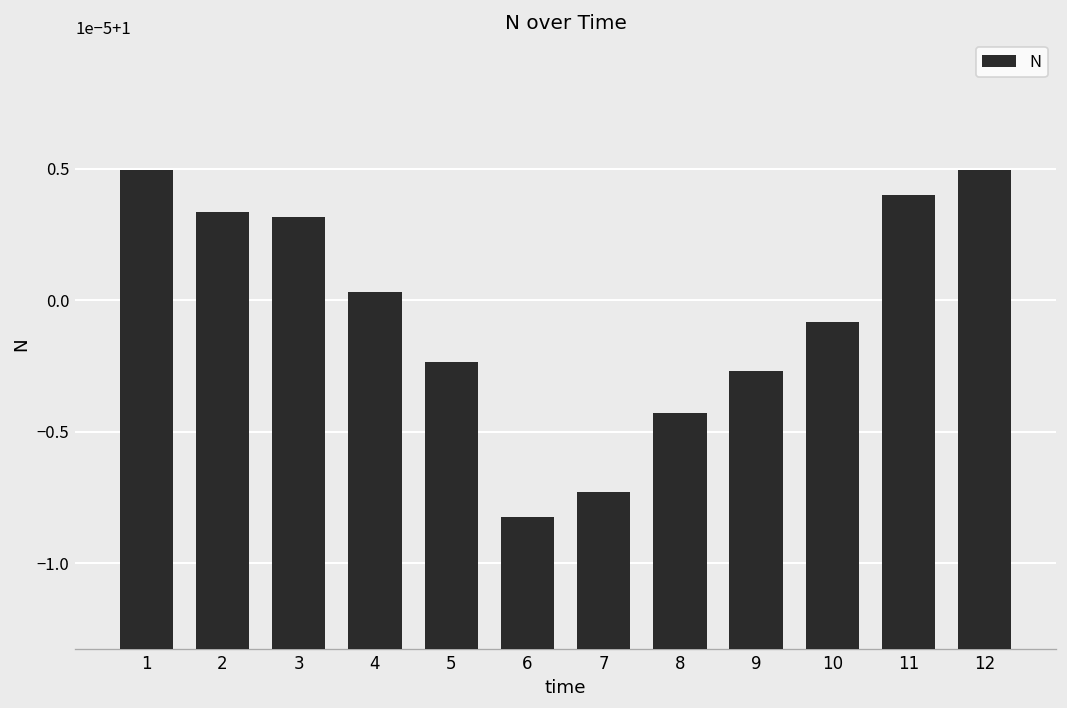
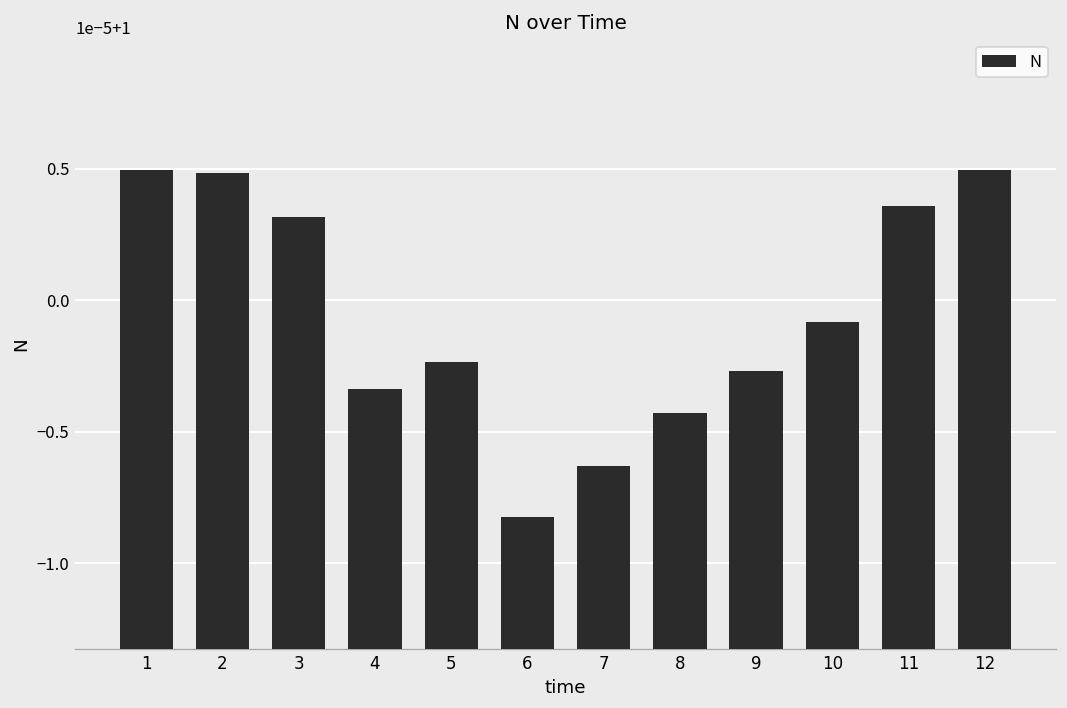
  {
    "1": 1.0000049,
-   "2": 1.0000034,
+   "2": 1.0000049,
    "3": 1.0000032,
-   "4": 1.0000003,
+   "4": 0.9999966,
    "5": 0.9999977,
    "6": 0.9999918,
-   "7": 0.9999927,
+   "7": 0.9999937,
    "8": 0.9999957,
    "9": 0.9999973,
    "10": 0.9999992,
-   "11": 1.0000040,
+   "11": 1.0000036,
    "12": 1.0000049
  }
